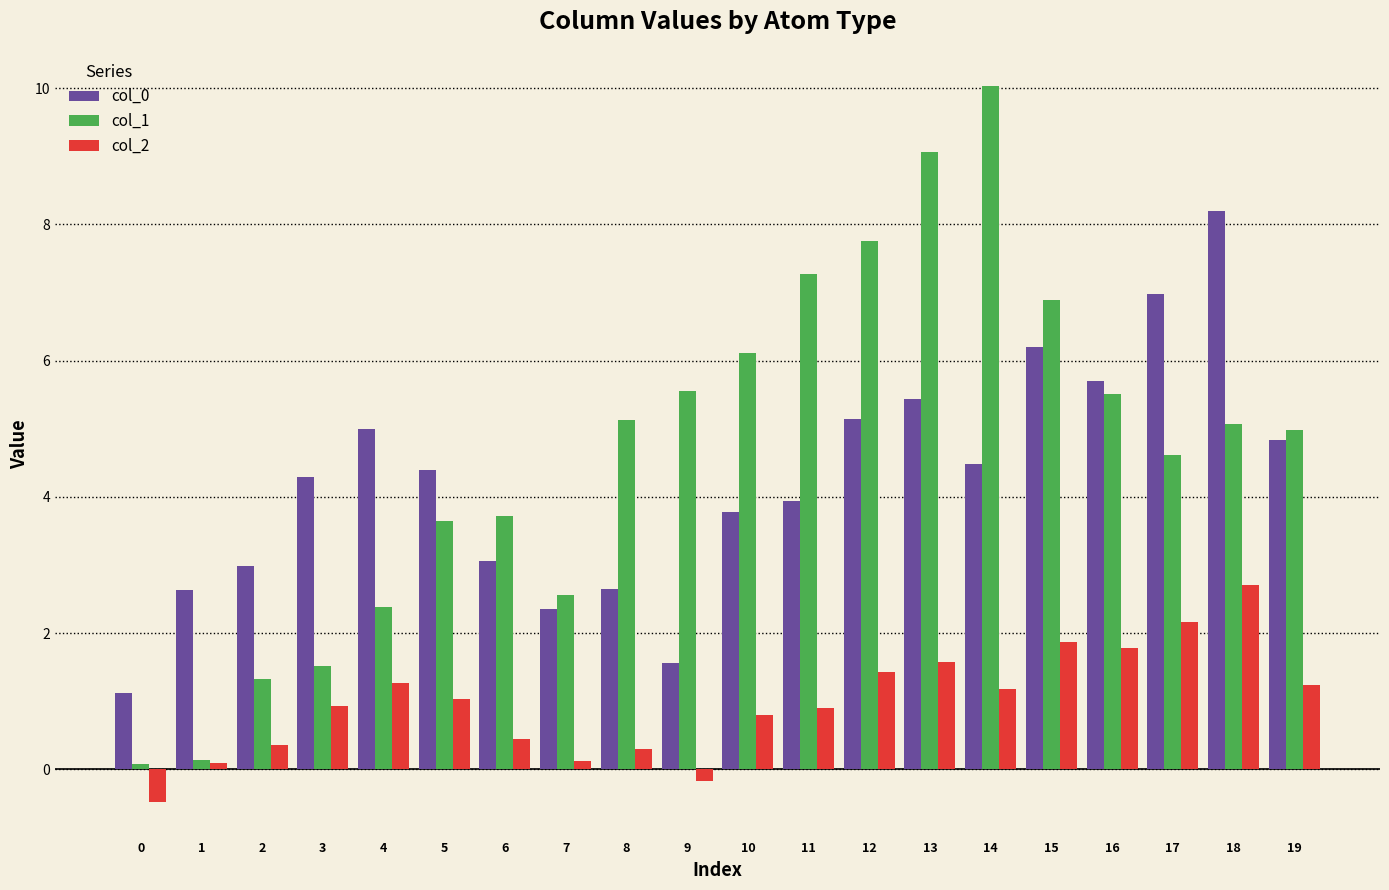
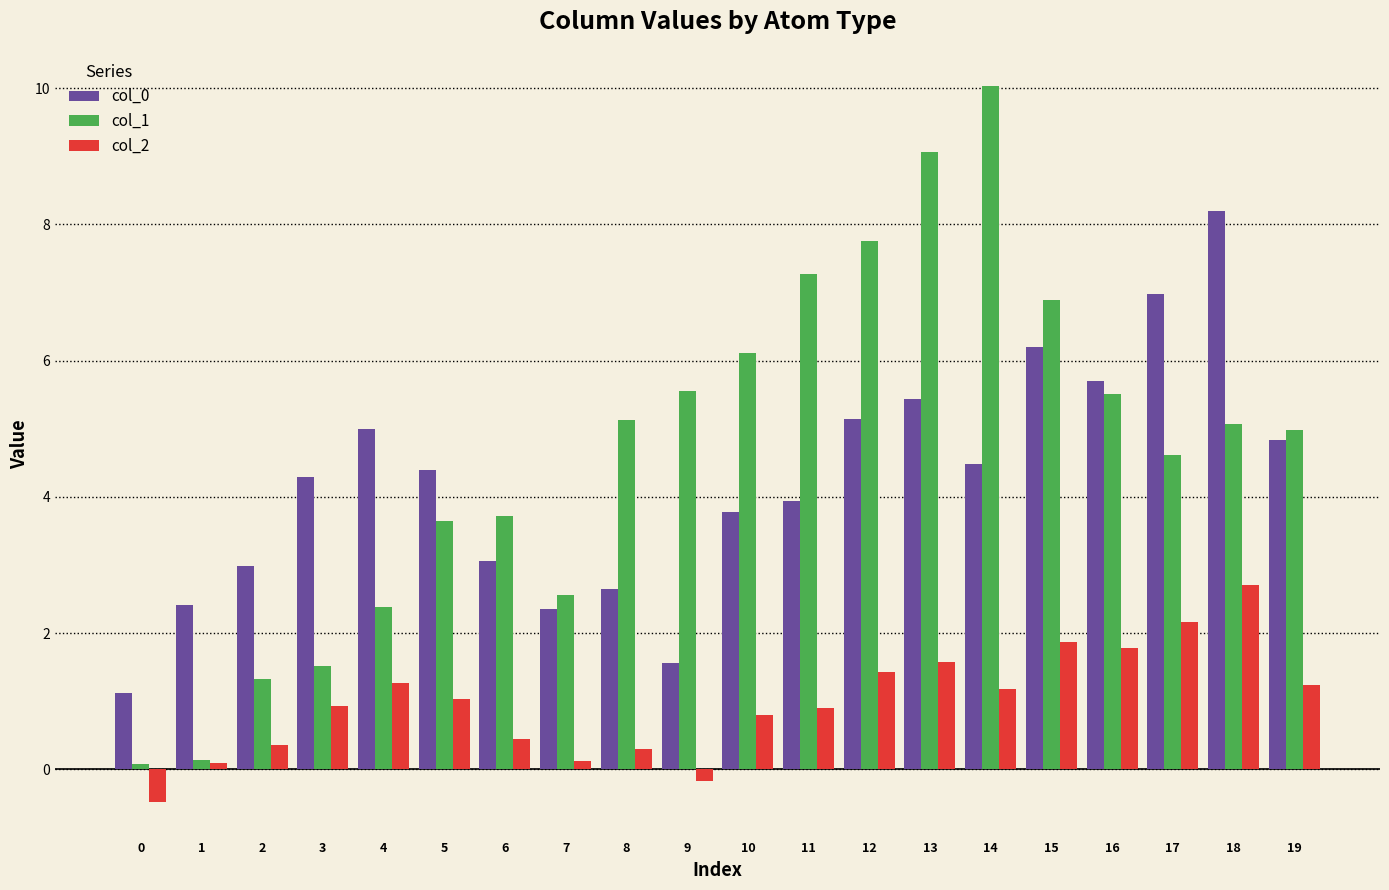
  {
    "col_0": {
      "0": 1.1,
-     "1": 2.6,
+     "1": 2.4,
      "2": 3.0,
      "3": 4.3,
      "4": 5.0,
      "5": 4.4,
      "6": 3.1,
      "7": 2.4,
      "8": 2.6,
      "9": 1.6,
      "10": 3.8,
      "11": 3.9,
      "12": 5.1,
      "13": 5.4,
      "14": 4.5,
      "15": 6.2,
      "16": 5.7,
      "17": 7.0,
      "18": 8.2,
      "19": 4.8
    },
    "col_1": {
      "0": 0.1,
      "1": 0.1,
      "2": 1.3,
      "3": 1.5,
      "4": 2.4,
      "5": 3.6,
      "6": 3.7,
      "7": 2.6,
      "8": 5.1,
      "9": 5.6,
      "10": 6.1,
      "11": 7.3,
      "12": 7.8,
      "13": 9.1,
      "14": 10.0,
      "15": 6.9,
      "16": 5.5,
      "17": 4.6,
      "18": 5.1,
      "19": 5.0
    },
    "col_2": {
      "0": -0.5,
      "1": 0.1,
      "2": 0.4,
      "3": 0.9,
      "4": 1.3,
      "5": 1.0,
      "6": 0.4,
      "7": 0.1,
      "8": 0.3,
      "9": -0.2,
      "10": 0.8,
      "11": 0.9,
      "12": 1.4,
      "13": 1.6,
      "14": 1.2,
      "15": 1.9,
      "16": 1.8,
      "17": 2.2,
      "18": 2.7,
      "19": 1.2
    }
  }
